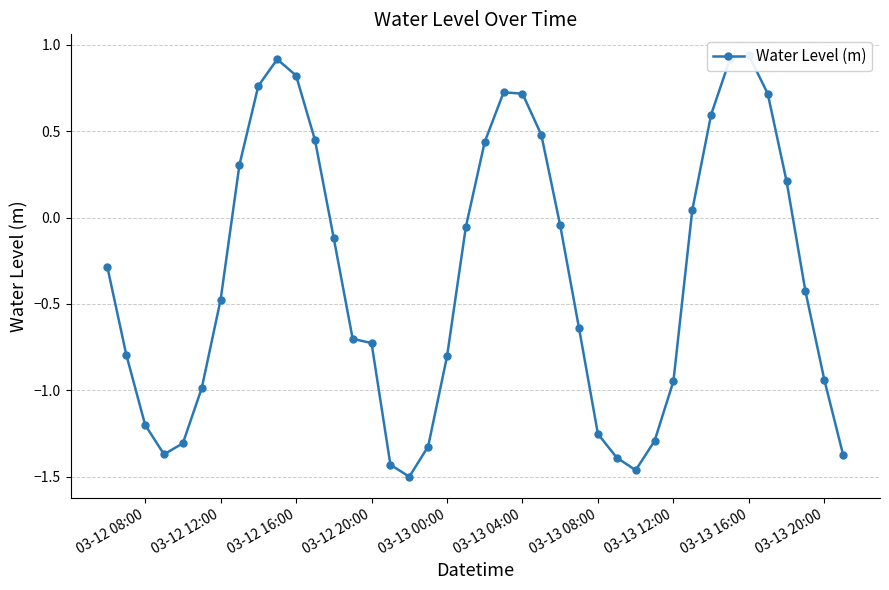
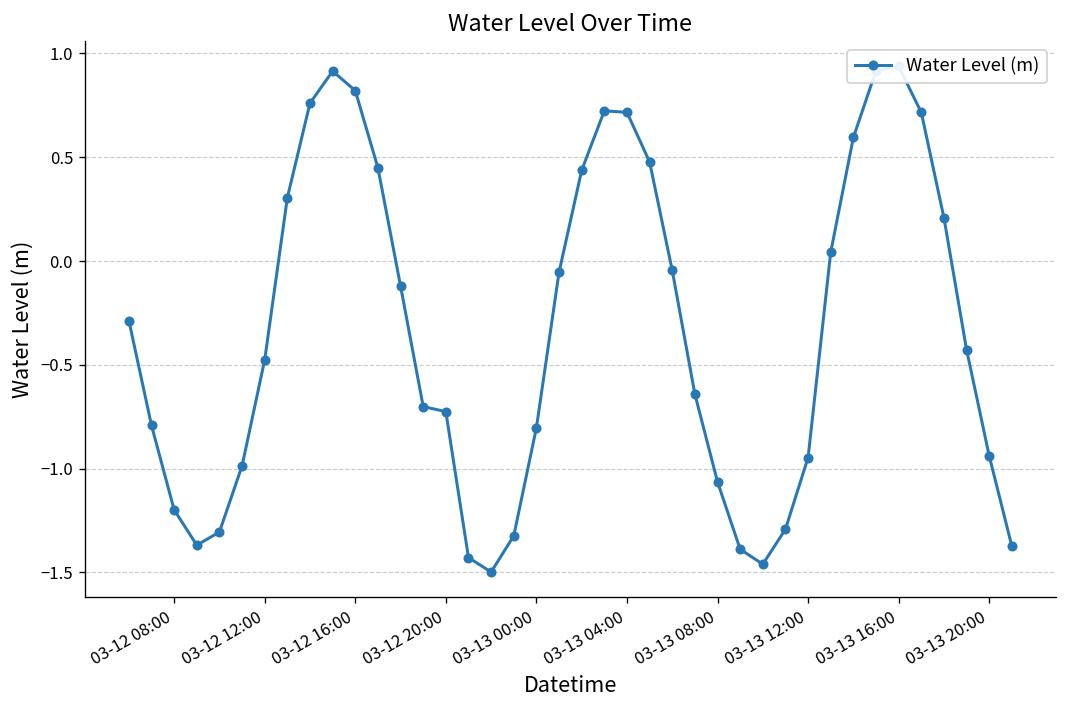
  {
    "03-12 08:00": -1.20,
    "03-12 12:00": -0.48,
    "03-12 16:00": 0.82,
    "03-12 20:00": -0.73,
    "03-13 00:00": -0.80,
    "03-13 04:00": 0.72,
-   "03-13 08:00": -1.25,
+   "03-13 08:00": -1.06,
    "03-13 12:00": -0.95,
    "03-13 20:00": -0.94
  }
